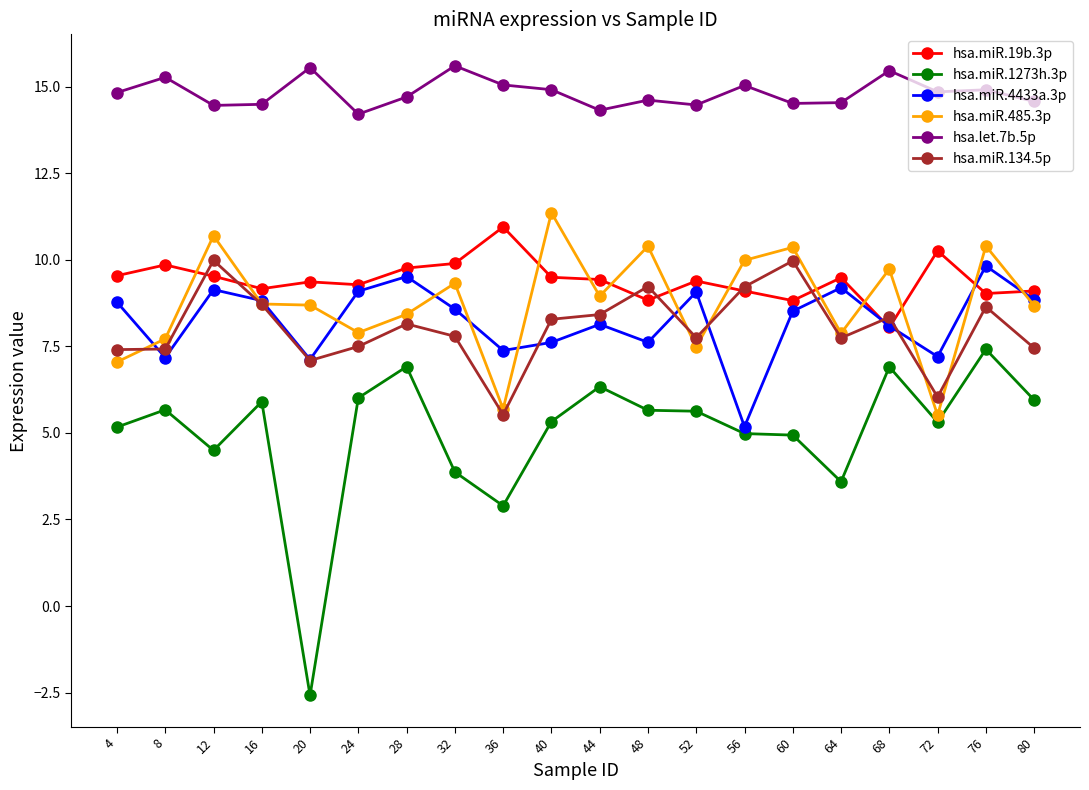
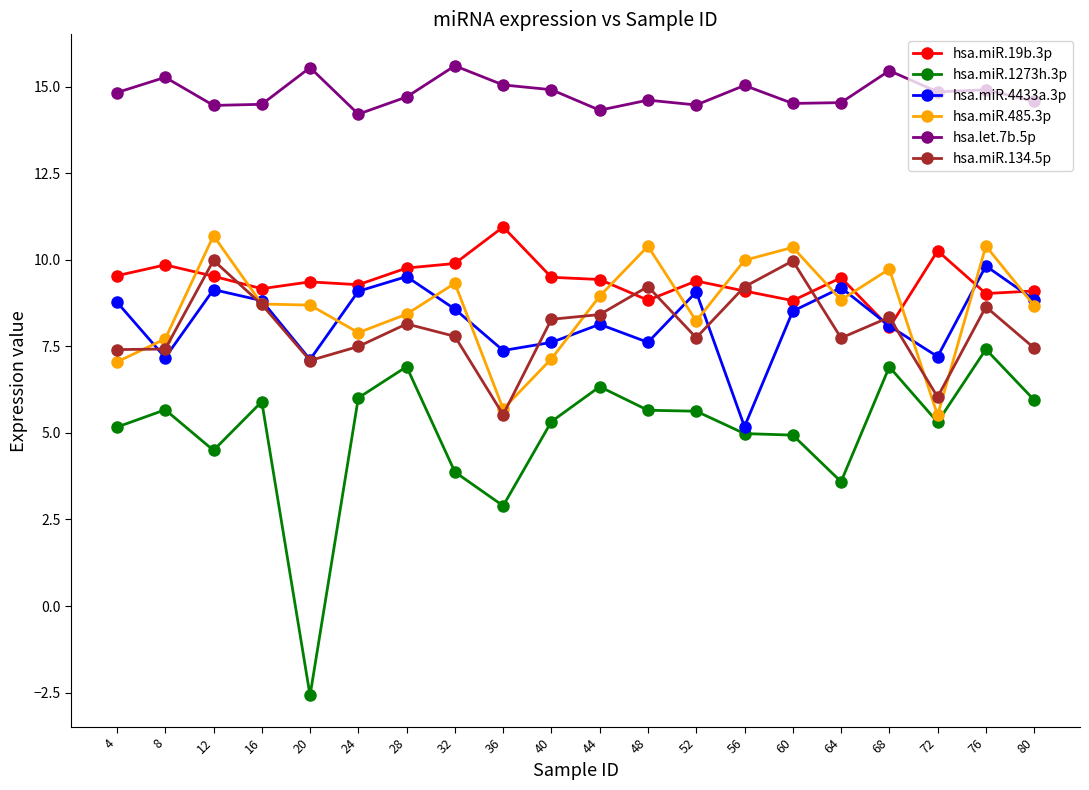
  {
    "hsa.miR.19b.3p": {
      "4": 9.5,
      "8": 9.9,
      "12": 9.5,
      "16": 9.2,
      "20": 9.4,
      "24": 9.3,
      "28": 9.8,
      "32": 9.9,
      "36": 10.9,
      "40": 9.5,
      "44": 9.4,
      "48": 8.8,
      "52": 9.4,
      "56": 9.1,
      "60": 8.8,
      "64": 9.5,
      "72": 10.3,
      "76": 9.0,
      "80": 9.1
    },
    "hsa.miR.1273h.3p": {
      "4": 5.2,
      "8": 5.7,
      "12": 4.5,
      "16": 5.9,
      "20": -2.6,
      "24": 6.0,
      "28": 6.9,
      "32": 3.9,
      "36": 2.9,
      "40": 5.3,
      "44": 6.3,
      "48": 5.7,
      "52": 5.6,
      "56": 5.0,
      "60": 4.9,
      "64": 3.6,
      "68": 6.9,
      "72": 5.3,
      "76": 7.4,
      "80": 6.0
    },
    "hsa.miR.4433a.3p": {
      "4": 8.8,
      "8": 7.2,
      "12": 9.1,
      "16": 8.8,
      "24": 9.1,
      "28": 9.5,
      "32": 8.6,
      "36": 7.4,
      "40": 7.6,
      "44": 8.1,
      "48": 7.6,
      "52": 9.1,
      "56": 5.2,
      "60": 8.5,
      "64": 9.2,
      "72": 7.2,
      "76": 9.8,
      "80": 8.8
    },
    "hsa.miR.485.3p": {
      "4": 7.1,
      "8": 7.7,
      "12": 10.7,
      "20": 8.7,
      "24": 7.9,
      "28": 8.4,
      "32": 9.3,
      "36": 5.7,
-     "40": 11.4,
+     "40": 7.1,
      "44": 9.0,
      "48": 10.4,
-     "52": 7.5,
+     "52": 8.2,
      "56": 10.0,
      "60": 10.4,
-     "64": 7.9,
+     "64": 8.8,
      "68": 9.7,
      "72": 5.5,
      "76": 10.4,
      "80": 8.7
    },
    "hsa.let.7b.5p": {
      "4": 14.8,
      "8": 15.3,
      "12": 14.5,
      "16": 14.5,
      "20": 15.6,
      "24": 14.2,
      "28": 14.7,
      "32": 15.6,
      "36": 15.1,
      "40": 14.9,
      "44": 14.3,
      "48": 14.6,
      "52": 14.5,
      "56": 15.0,
      "60": 14.5,
      "64": 14.5,
      "68": 15.5
    },
    "hsa.miR.134.5p": {
      "4": 7.4,
      "8": 7.4,
      "12": 10.0,
      "24": 7.5,
      "28": 8.1,
      "32": 7.8,
      "36": 5.5,
      "40": 8.3,
      "44": 8.4,
      "48": 9.2,
      "52": 7.8,
      "56": 9.2,
      "60": 10.0,
      "64": 7.7,
      "68": 8.3,
      "72": 6.0,
      "76": 8.6,
      "80": 7.5
    }
  }
